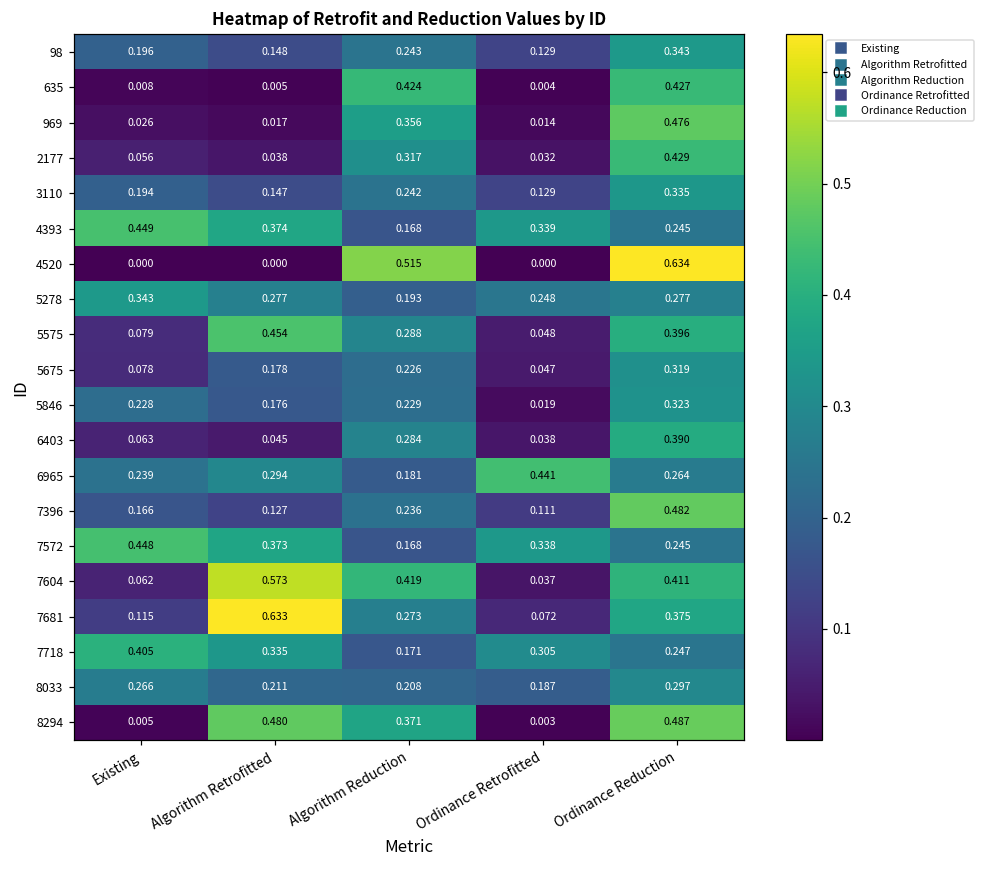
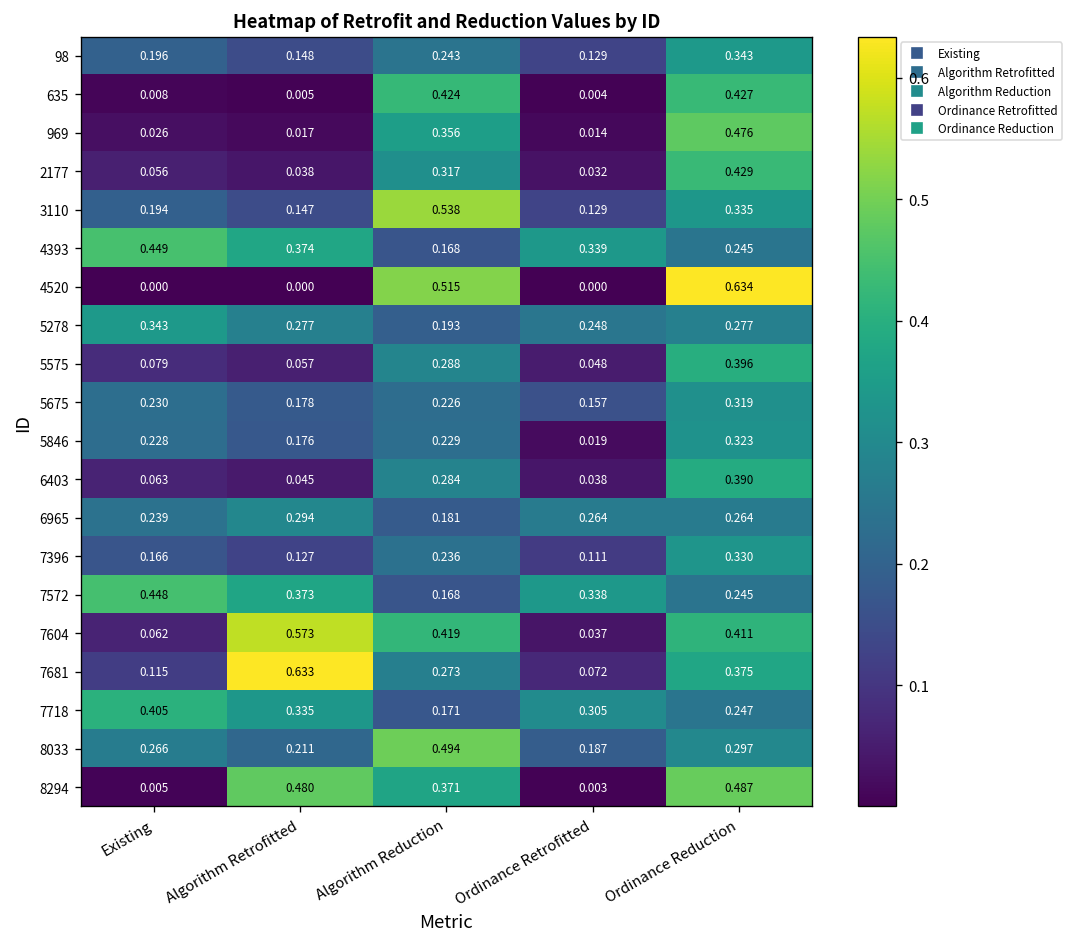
  {
    "98": {
      "Existing": 0.196,
      "Algorithm Retrofitted": 0.148,
      "Algorithm Reduction": 0.243,
      "Ordinance Retrofitted": 0.129,
      "Ordinance Reduction": 0.343
    },
    "635": {
      "Existing": 0.008,
      "Algorithm Retrofitted": 0.005,
      "Algorithm Reduction": 0.424,
      "Ordinance Retrofitted": 0.004,
      "Ordinance Reduction": 0.427
    },
    "969": {
      "Existing": 0.026,
      "Algorithm Retrofitted": 0.017,
      "Algorithm Reduction": 0.356,
      "Ordinance Retrofitted": 0.014,
      "Ordinance Reduction": 0.476
    },
    "2177": {
      "Existing": 0.056,
      "Algorithm Retrofitted": 0.038,
      "Algorithm Reduction": 0.317,
      "Ordinance Retrofitted": 0.032,
      "Ordinance Reduction": 0.429
    },
    "3110": {
      "Existing": 0.194,
      "Algorithm Retrofitted": 0.147,
-     "Algorithm Reduction": 0.242,
+     "Algorithm Reduction": 0.538,
      "Ordinance Retrofitted": 0.129,
      "Ordinance Reduction": 0.335
    },
    "4393": {
      "Existing": 0.449,
      "Algorithm Retrofitted": 0.374,
      "Algorithm Reduction": 0.168,
      "Ordinance Retrofitted": 0.339,
      "Ordinance Reduction": 0.245
    },
    "4520": {
      "Existing": 0.000,
      "Algorithm Retrofitted": 0.000,
      "Algorithm Reduction": 0.515,
      "Ordinance Retrofitted": 0.000,
      "Ordinance Reduction": 0.634
    },
    "5278": {
      "Existing": 0.343,
      "Algorithm Retrofitted": 0.277,
      "Algorithm Reduction": 0.193,
      "Ordinance Retrofitted": 0.248,
      "Ordinance Reduction": 0.277
    },
    "5575": {
      "Existing": 0.079,
-     "Algorithm Retrofitted": 0.454,
+     "Algorithm Retrofitted": 0.057,
      "Algorithm Reduction": 0.288,
      "Ordinance Retrofitted": 0.048,
      "Ordinance Reduction": 0.396
    },
    "5675": {
-     "Existing": 0.078,
+     "Existing": 0.230,
      "Algorithm Retrofitted": 0.178,
      "Algorithm Reduction": 0.226,
-     "Ordinance Retrofitted": 0.047,
+     "Ordinance Retrofitted": 0.157,
      "Ordinance Reduction": 0.319
    },
    "5846": {
      "Existing": 0.228,
      "Algorithm Retrofitted": 0.176,
      "Algorithm Reduction": 0.229,
      "Ordinance Retrofitted": 0.019,
      "Ordinance Reduction": 0.323
    },
    "6403": {
      "Existing": 0.063,
      "Algorithm Retrofitted": 0.045,
      "Algorithm Reduction": 0.284,
      "Ordinance Retrofitted": 0.038,
      "Ordinance Reduction": 0.390
    },
    "6965": {
      "Existing": 0.239,
      "Algorithm Retrofitted": 0.294,
      "Algorithm Reduction": 0.181,
-     "Ordinance Retrofitted": 0.441,
+     "Ordinance Retrofitted": 0.264,
      "Ordinance Reduction": 0.264
    },
    "7396": {
      "Existing": 0.166,
      "Algorithm Retrofitted": 0.127,
      "Algorithm Reduction": 0.236,
      "Ordinance Retrofitted": 0.111,
-     "Ordinance Reduction": 0.482
+     "Ordinance Reduction": 0.330
    },
    "7572": {
      "Existing": 0.448,
      "Algorithm Retrofitted": 0.373,
      "Algorithm Reduction": 0.168,
      "Ordinance Retrofitted": 0.338,
      "Ordinance Reduction": 0.245
    },
    "7604": {
      "Existing": 0.062,
      "Algorithm Retrofitted": 0.573,
      "Algorithm Reduction": 0.419,
      "Ordinance Retrofitted": 0.037,
      "Ordinance Reduction": 0.411
    },
    "7681": {
      "Existing": 0.115,
      "Algorithm Retrofitted": 0.633,
      "Algorithm Reduction": 0.273,
      "Ordinance Retrofitted": 0.072,
      "Ordinance Reduction": 0.375
    },
    "7718": {
      "Existing": 0.405,
      "Algorithm Retrofitted": 0.335,
      "Algorithm Reduction": 0.171,
      "Ordinance Retrofitted": 0.305,
      "Ordinance Reduction": 0.247
    },
    "8033": {
      "Existing": 0.266,
      "Algorithm Retrofitted": 0.211,
-     "Algorithm Reduction": 0.208,
+     "Algorithm Reduction": 0.494,
      "Ordinance Retrofitted": 0.187,
      "Ordinance Reduction": 0.297
    },
    "8294": {
      "Existing": 0.005,
      "Algorithm Retrofitted": 0.480,
      "Algorithm Reduction": 0.371,
      "Ordinance Retrofitted": 0.003,
      "Ordinance Reduction": 0.487
    }
  }
